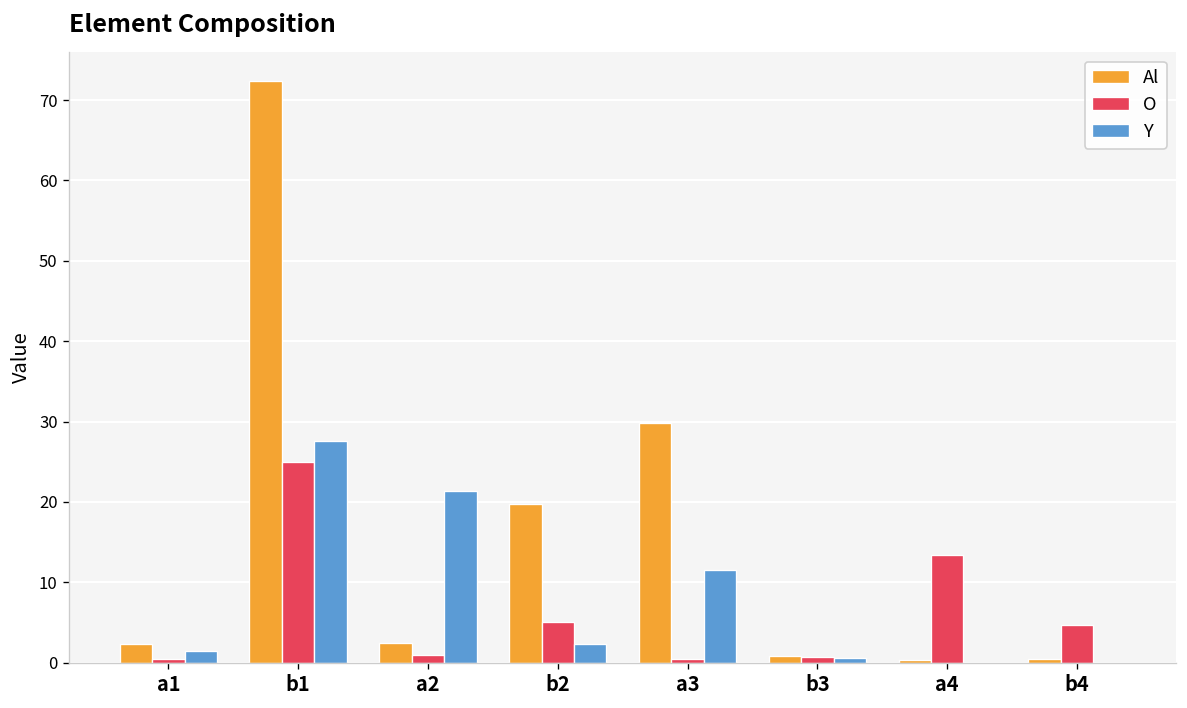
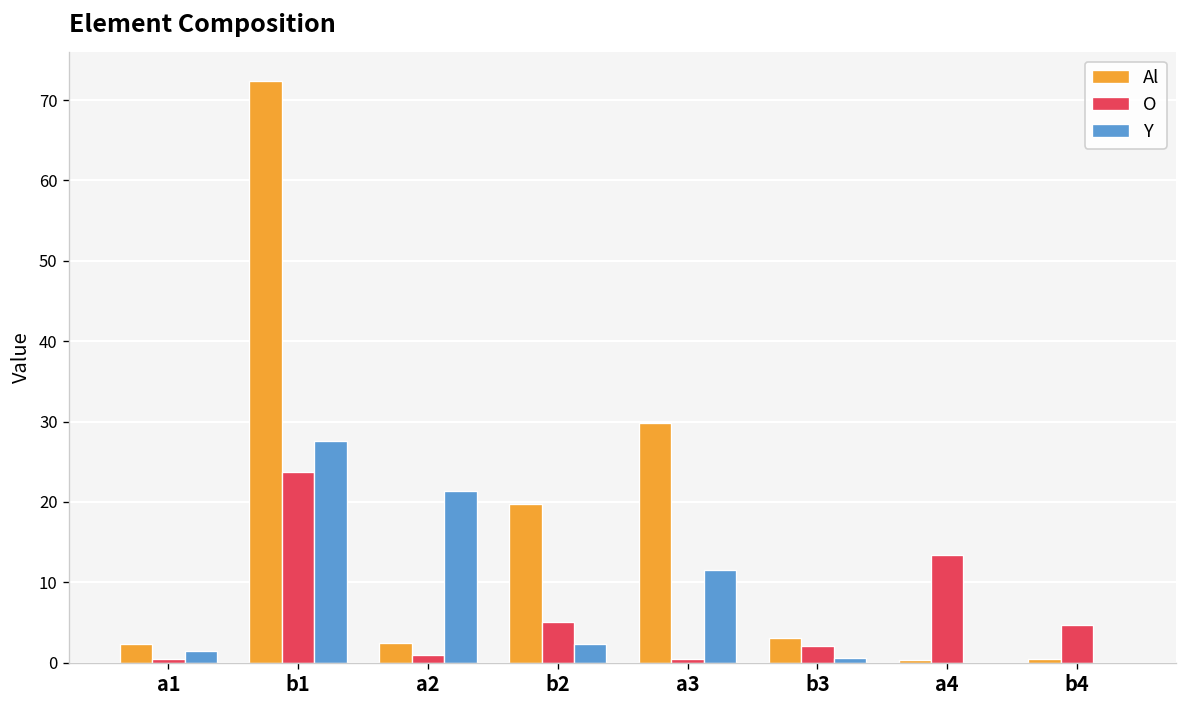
  {
    "Al": {
      "a1": 2,
      "b1": 72,
      "a2": 2,
      "b2": 20,
      "a3": 30,
-     "b3": 1,
+     "b3": 3,
      "b4": 0
    },
    "O": {
      "a1": 0,
-     "b1": 25,
+     "b1": 24,
      "a2": 1,
      "b2": 5,
      "a3": 0,
-     "b3": 1,
+     "b3": 2,
      "a4": 13,
      "b4": 5
    },
    "Y": {
      "a1": 1,
      "b1": 28,
      "a2": 21,
      "b2": 2,
      "a3": 12,
      "b3": 1,
      "a4": 0,
      "b4": 0
    }
  }
